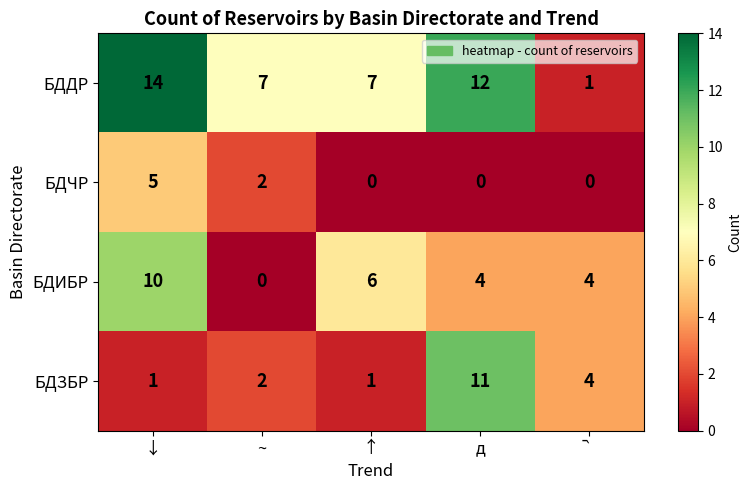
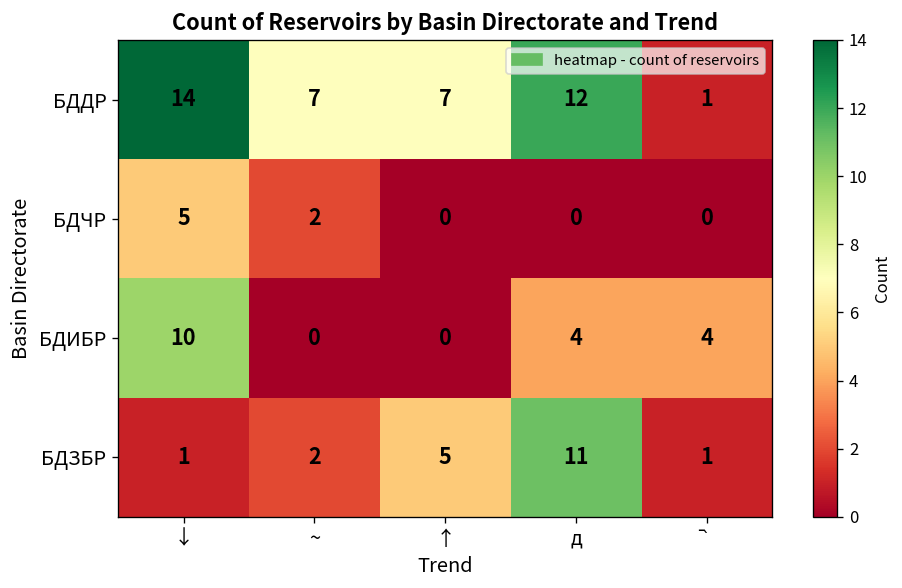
  {
    "БДДР": {
      "↓": 14,
      "~": 7,
      "↑": 7,
      "д": 12,
      "᷆": 1
    },
    "БДЧР": {
      "↓": 5,
      "~": 2,
      "↑": 0,
      "д": 0,
      "᷆": 0
    },
    "БДИБР": {
      "↓": 10,
      "~": 0,
-     "↑": 6,
+     "↑": 0,
      "д": 4,
      "᷆": 4
    },
    "БДЗБР": {
      "↓": 1,
      "~": 2,
-     "↑": 1,
+     "↑": 5,
      "д": 11,
-     "᷆": 4
+     "᷆": 1
    }
  }
